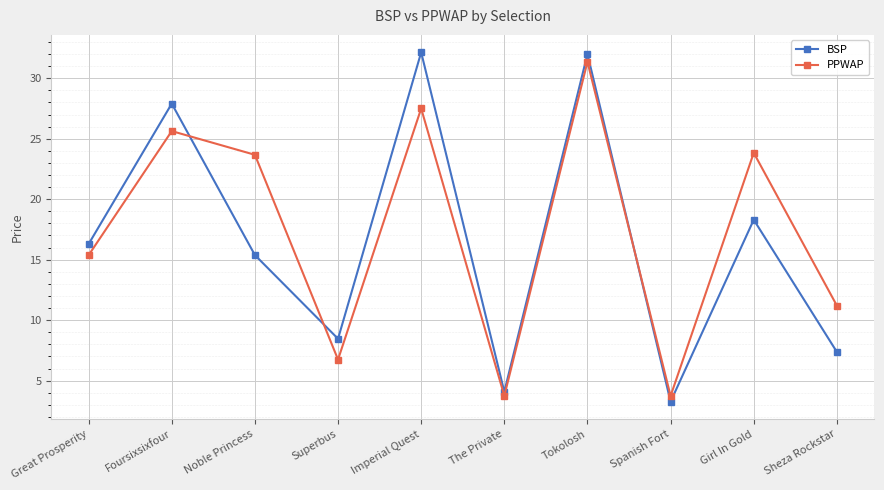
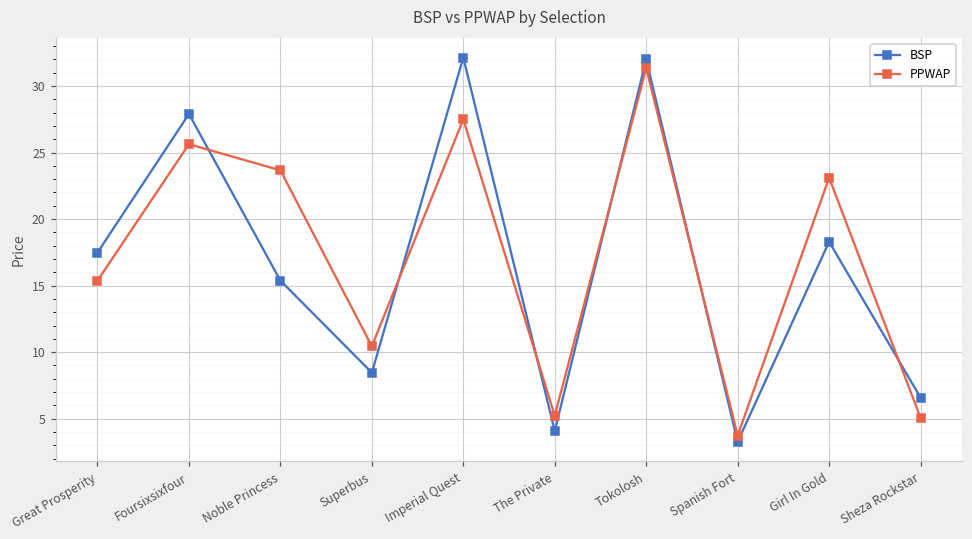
  {
    "BSP": {
-     "Great Prosperity": 16.3,
+     "Great Prosperity": 17.5,
      "Foursixsixfour": 27.9,
      "Noble Princess": 15.4,
      "Superbus": 8.5,
      "Imperial Quest": 32.1,
      "The Private": 4.1,
      "Tokolosh": 32.0,
      "Spanish Fort": 3.3,
      "Girl In Gold": 18.3,
-     "Sheza Rockstar": 7.4
+     "Sheza Rockstar": 6.6
    },
    "PPWAP": {
      "Great Prosperity": 15.4,
      "Foursixsixfour": 25.6,
      "Noble Princess": 23.7,
-     "Superbus": 6.7,
+     "Superbus": 10.4,
      "Imperial Quest": 27.5,
-     "The Private": 3.7,
+     "The Private": 5.2,
      "Tokolosh": 31.4,
      "Spanish Fort": 3.7,
-     "Girl In Gold": 23.8,
-     "Sheza Rockstar": 11.2
+     "Girl In Gold": 23.1,
+     "Sheza Rockstar": 5.1
    }
  }
